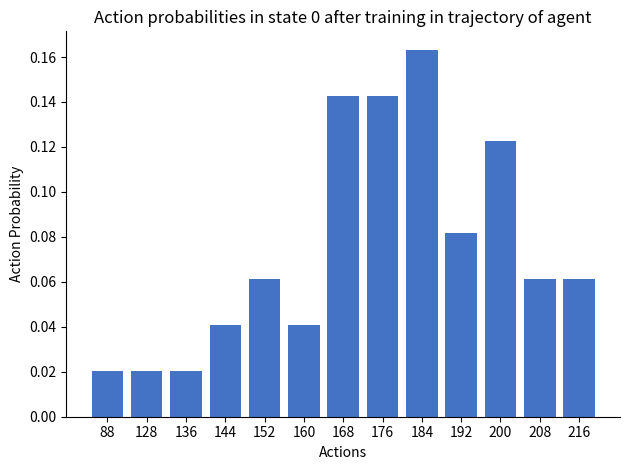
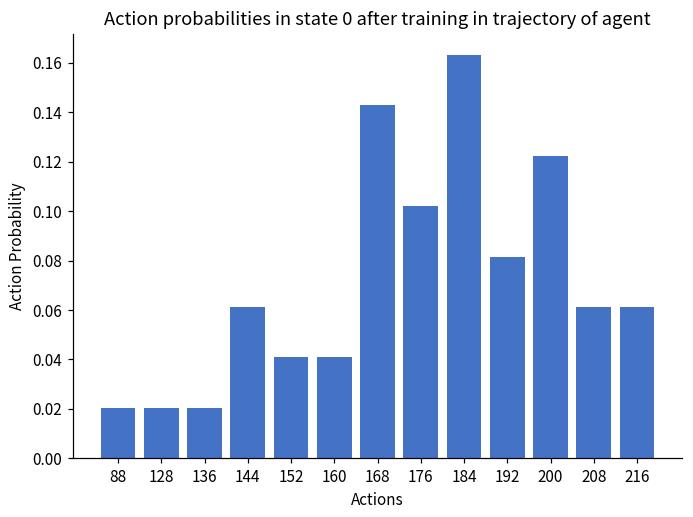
  {
    "88": 0.020,
    "128": 0.020,
    "136": 0.020,
-   "144": 0.041,
-   "152": 0.061,
+   "144": 0.061,
+   "152": 0.041,
    "160": 0.041,
    "168": 0.143,
-   "176": 0.143,
+   "176": 0.102,
    "184": 0.163,
    "192": 0.082,
    "200": 0.122,
    "208": 0.061,
    "216": 0.061
  }
